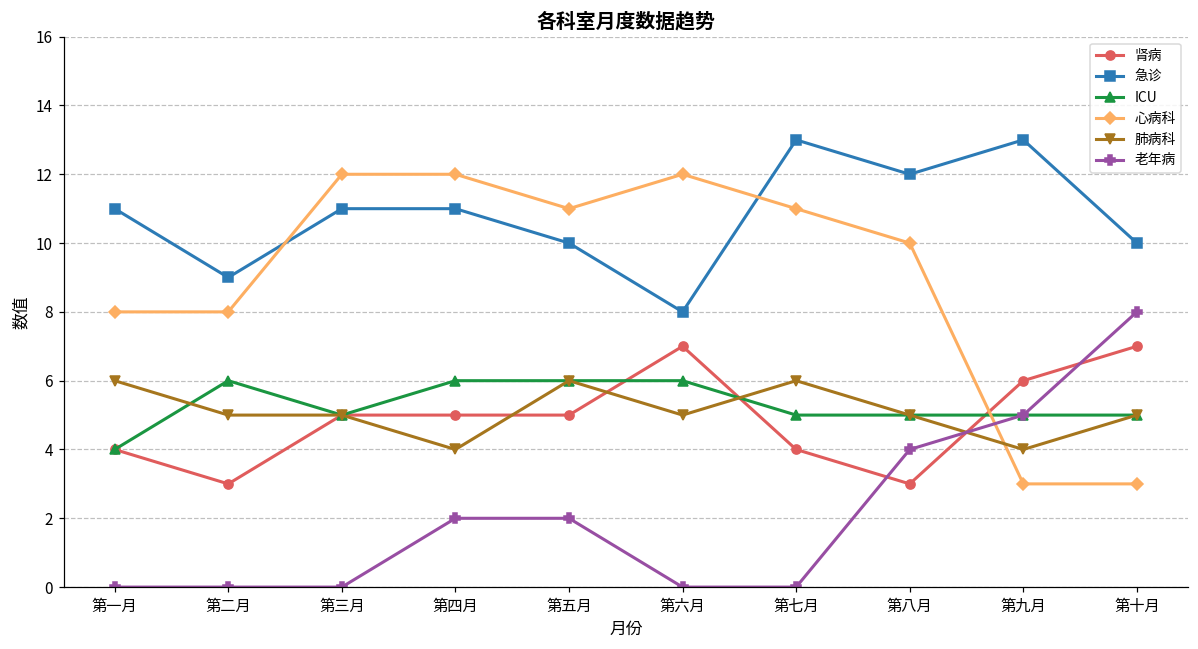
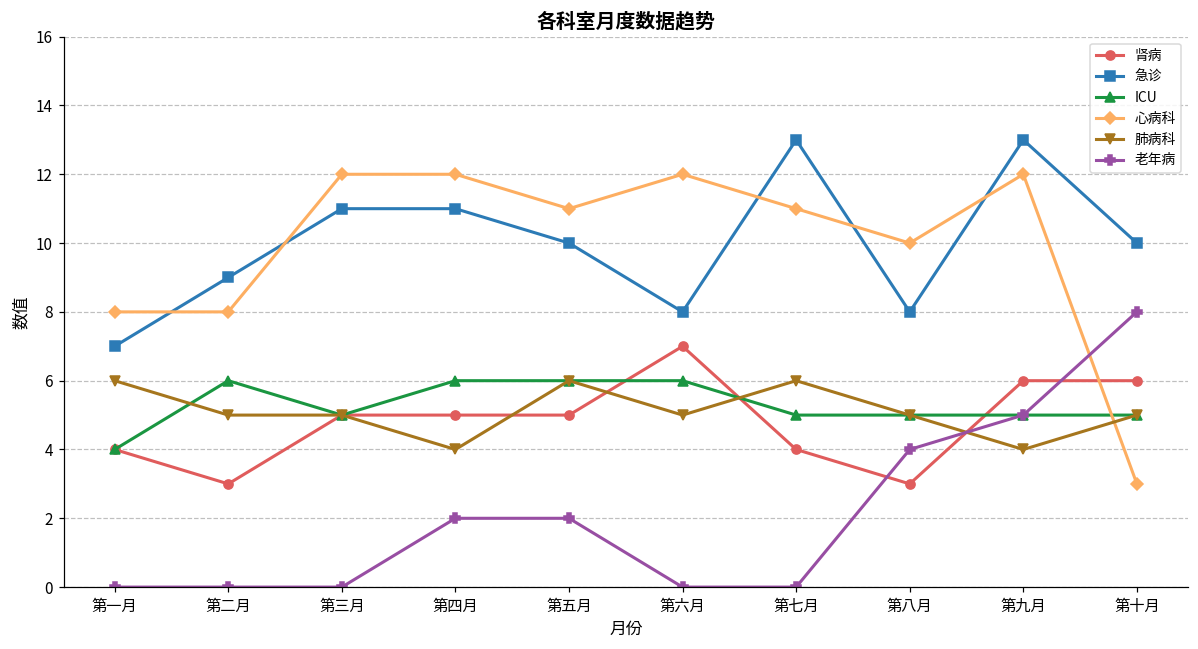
  {
    "肾病": {
      "第二月": 3,
      "第四月": 5,
      "第五月": 5,
      "第六月": 7,
      "第七月": 4,
      "第八月": 3,
      "第九月": 6,
-     "第十月": 7
+     "第十月": 6
    },
    "急诊": {
-     "第一月": 11,
+     "第一月": 7,
      "第二月": 9,
      "第三月": 11,
      "第四月": 11,
      "第五月": 10,
      "第六月": 8,
      "第七月": 13,
-     "第八月": 12,
+     "第八月": 8,
      "第九月": 13,
      "第十月": 10
    },
    "ICU": {
      "第二月": 6,
      "第四月": 6,
      "第六月": 6,
      "第七月": 5
    },
    "心病科": {
      "第一月": 8,
      "第二月": 8,
      "第三月": 12,
      "第四月": 12,
      "第五月": 11,
      "第六月": 12,
      "第七月": 11,
      "第八月": 10,
-     "第九月": 3,
+     "第九月": 12,
      "第十月": 3
    },
    "肺病科": {
      "第一月": 6,
      "第二月": 5,
      "第四月": 4,
      "第六月": 5,
      "第七月": 6,
      "第九月": 4
    },
    "老年病": {
      "第一月": 0,
      "第二月": 0,
      "第三月": 0,
      "第四月": 2,
      "第五月": 2,
      "第六月": 0,
      "第七月": 0,
      "第八月": 4,
      "第十月": 8
    }
  }
